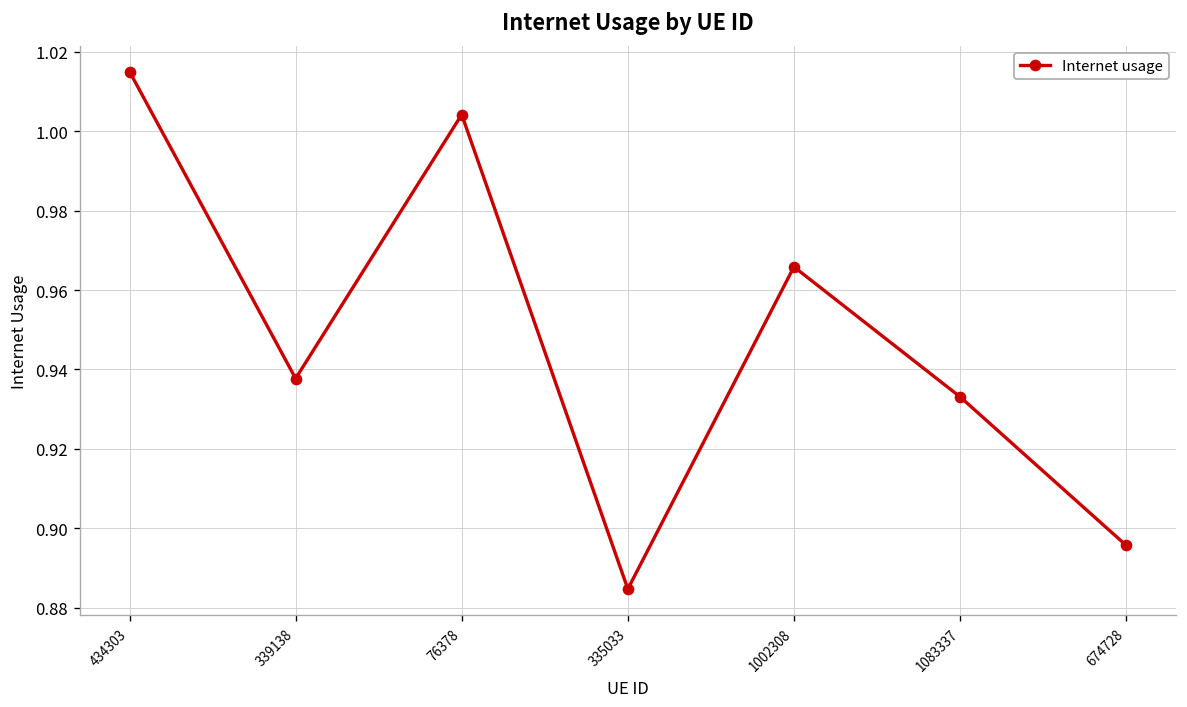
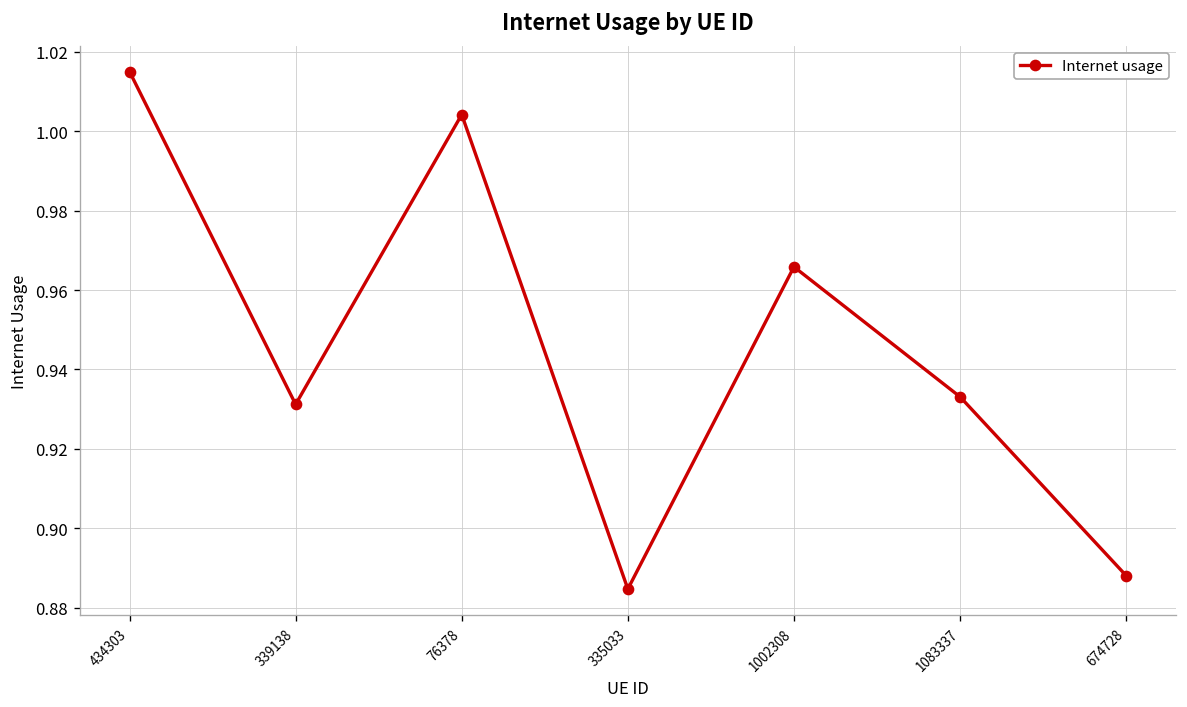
  {
    "434303": 1.015,
-   "339138": 0.938,
+   "339138": 0.931,
    "76378": 1.004,
    "335033": 0.885,
    "1002308": 0.966,
    "1083337": 0.933,
-   "674728": 0.896
+   "674728": 0.888
  }
